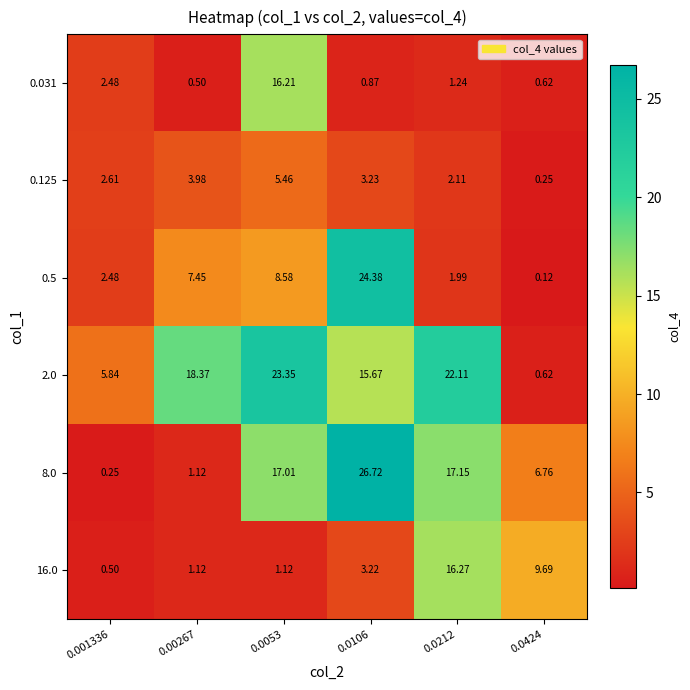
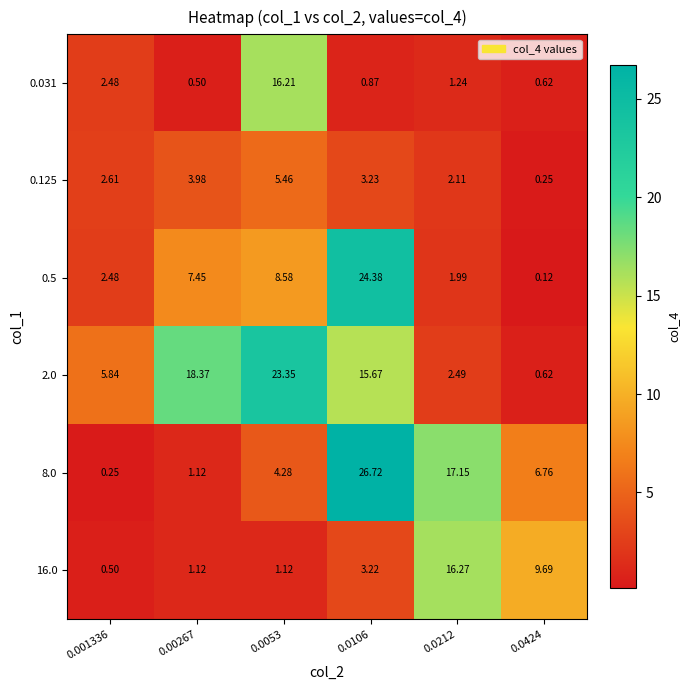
  {
    "0.031": {
      "0.001336": 2.48,
      "0.00267": 0.50,
      "0.0053": 16.21,
      "0.0106": 0.87,
      "0.0212": 1.24,
      "0.0424": 0.62
    },
    "0.125": {
      "0.001336": 2.61,
      "0.00267": 3.98,
      "0.0053": 5.46,
      "0.0106": 3.23,
      "0.0212": 2.11,
      "0.0424": 0.25
    },
    "0.5": {
      "0.001336": 2.48,
      "0.00267": 7.45,
      "0.0053": 8.58,
      "0.0106": 24.38,
      "0.0212": 1.99,
      "0.0424": 0.12
    },
    "2.0": {
      "0.001336": 5.84,
      "0.00267": 18.37,
      "0.0053": 23.35,
      "0.0106": 15.67,
-     "0.0212": 22.11,
+     "0.0212": 2.49,
      "0.0424": 0.62
    },
    "8.0": {
      "0.001336": 0.25,
      "0.00267": 1.12,
-     "0.0053": 17.01,
+     "0.0053": 4.28,
      "0.0106": 26.72,
      "0.0212": 17.15,
      "0.0424": 6.76
    },
    "16.0": {
      "0.001336": 0.50,
      "0.00267": 1.12,
      "0.0053": 1.12,
      "0.0106": 3.22,
      "0.0212": 16.27,
      "0.0424": 9.69
    }
  }
